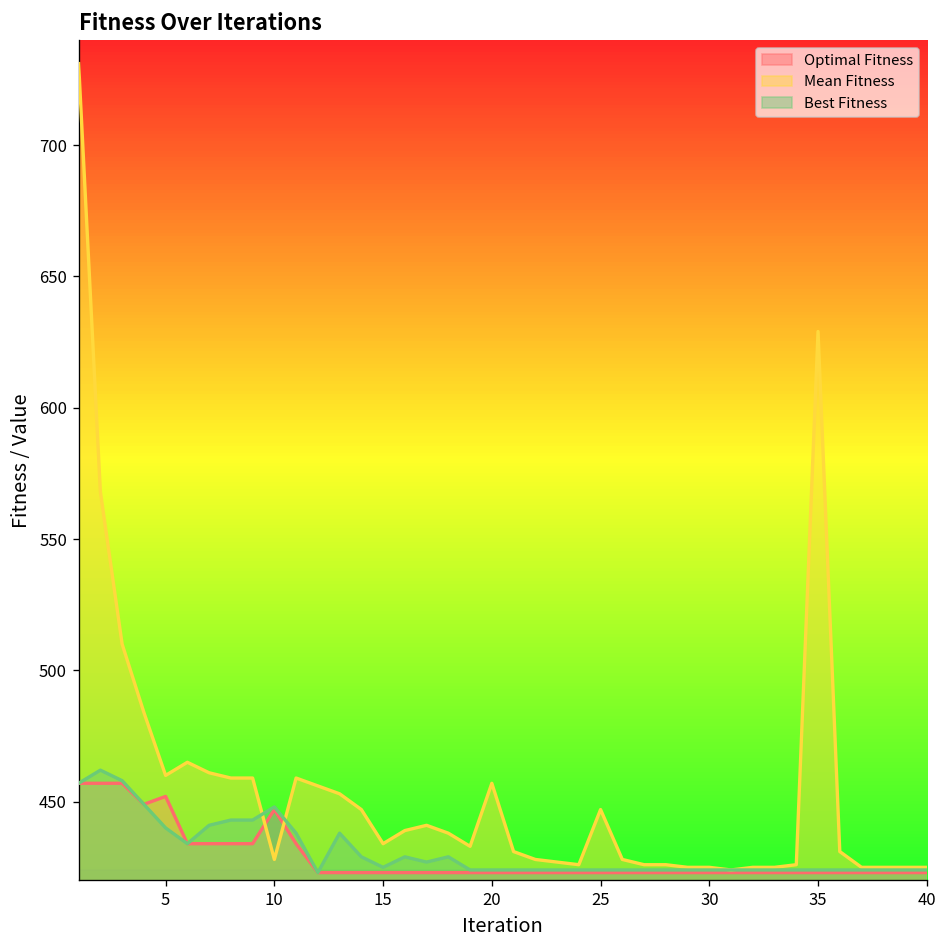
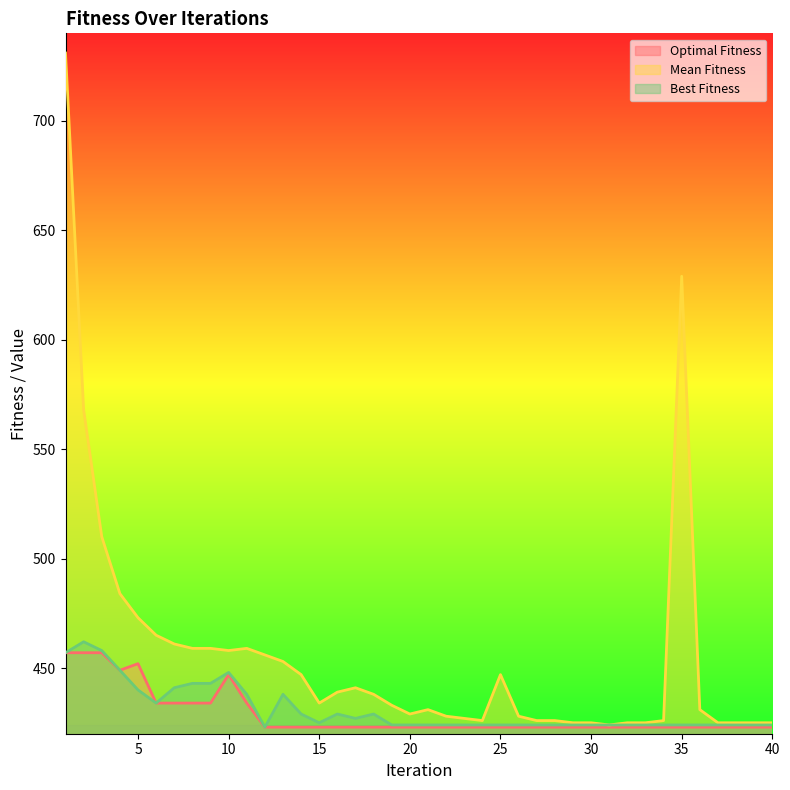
  {
    "Optimal Fitness": {
      "5": 452,
      "15": 423
    },
    "Mean Fitness": {
-     "5": 460,
-     "10": 428,
+     "5": 473,
+     "10": 458,
      "15": 434,
-     "20": 457,
+     "20": 429,
      "25": 447,
      "35": 629
    },
    "Best Fitness": {
      "5": 440,
      "15": 425
    }
  }
